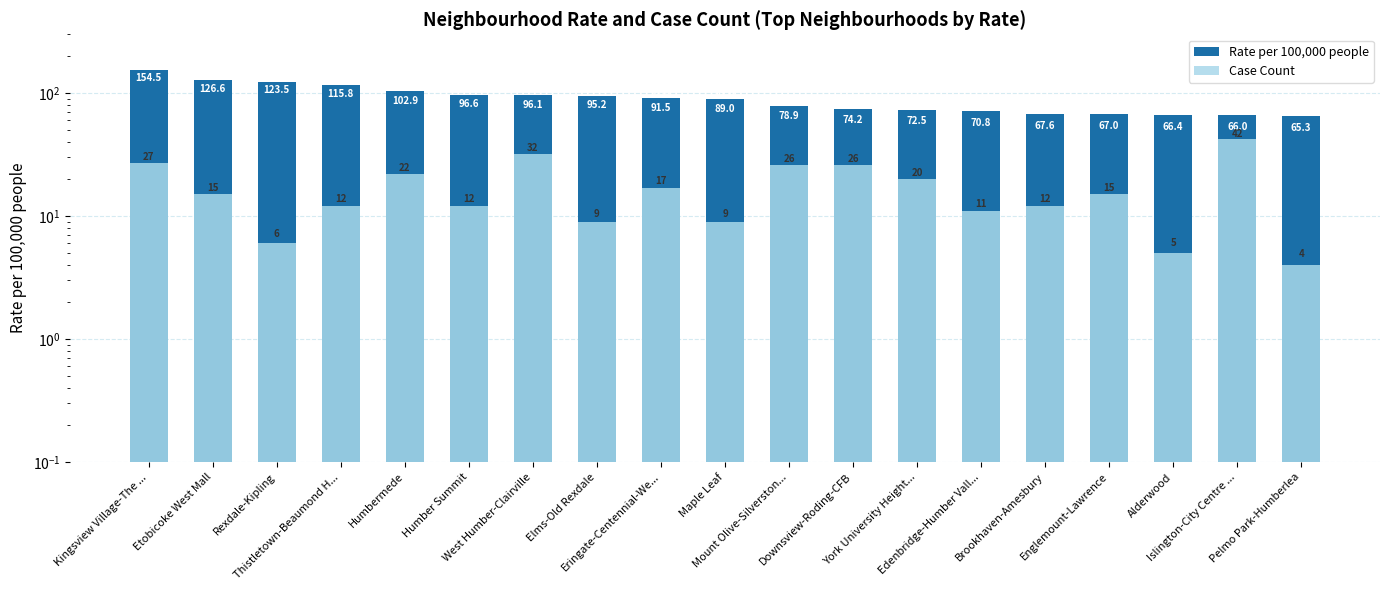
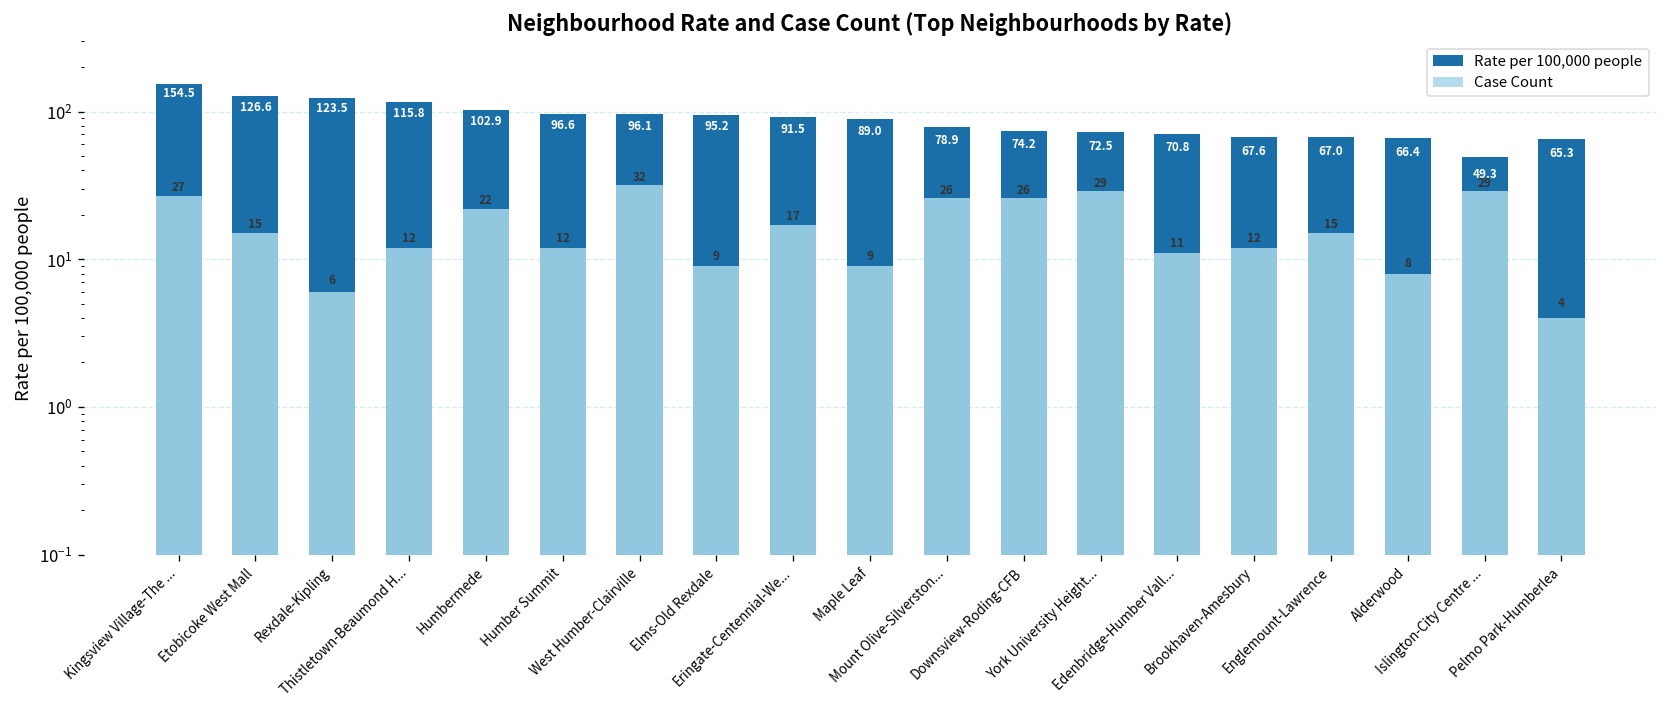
  {
    "Rate per 100,000 people": {
      "Humbermede": 102.9,
      "Humber Summit": 96.6,
      "West Humber-Clairville": 96.1,
      "Elms-Old Rexdale": 95.2,
      "Eringate-Centennial-We...": 91.5,
      "Maple Leaf": 89.0,
      "Mount Olive-Silverston...": 78.9,
      "Downsview-Roding-CFB": 74.2,
      "York University Height...": 72.5,
      "Edenbridge-Humber Vall...": 70.8,
      "Brookhaven-Amesbury": 67.6,
      "Englemount-Lawrence": 67.0,
      "Alderwood": 66.4,
-     "Islington-City Centre ...": 66.0,
+     "Islington-City Centre ...": 49.3,
      "Pelmo Park-Humberlea": 65.3
    },
    "Case Count": {
-     "York University Height...": 20,
-     "Alderwood": 5,
-     "Islington-City Centre ...": 42
+     "York University Height...": 29,
+     "Alderwood": 8,
+     "Islington-City Centre ...": 29
    }
  }
